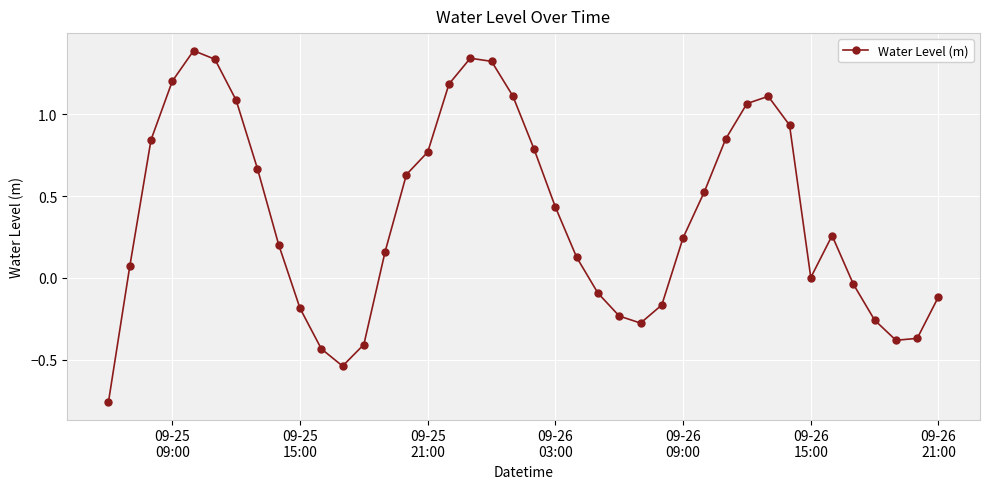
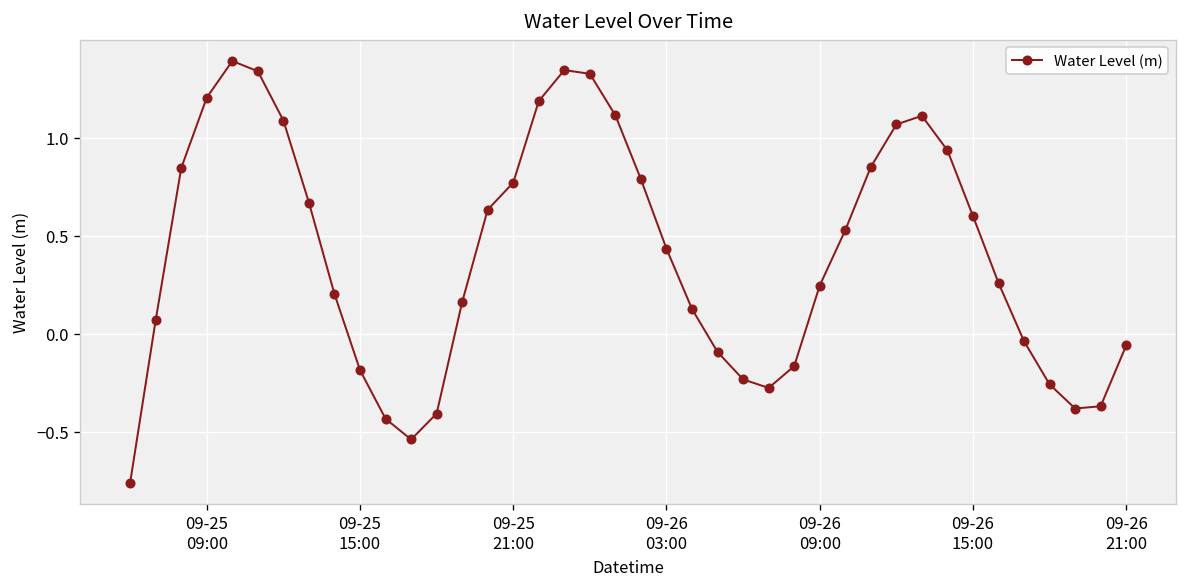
  {
    "09-25 09:00": 1.20,
    "09-25 15:00": -0.19,
    "09-25 21:00": 0.77,
    "09-26 03:00": 0.43,
    "09-26 09:00": 0.25,
-   "09-26 15:00": 0.00,
-   "09-26 21:00": -0.12
+   "09-26 15:00": 0.60,
+   "09-26 21:00": -0.06
  }
